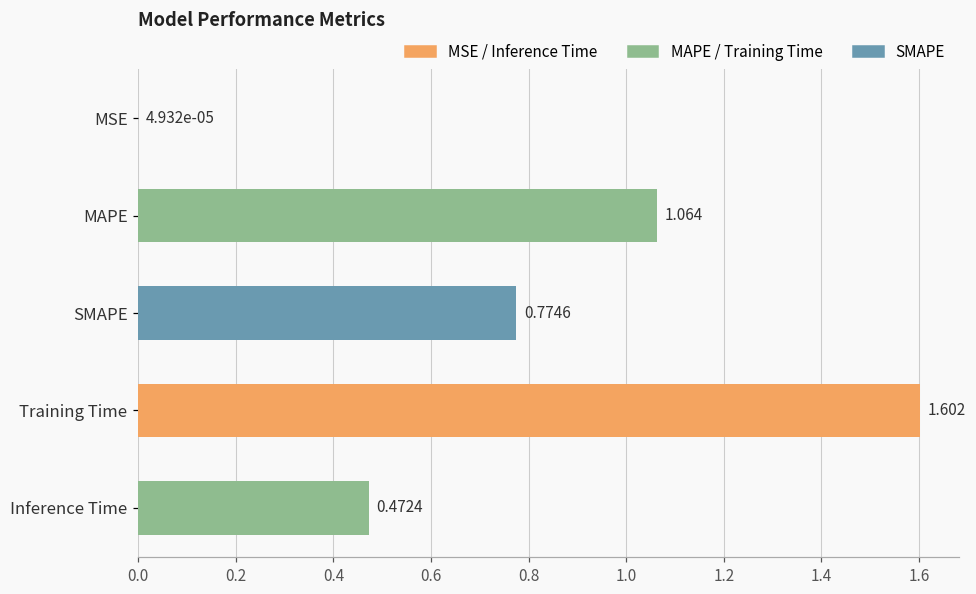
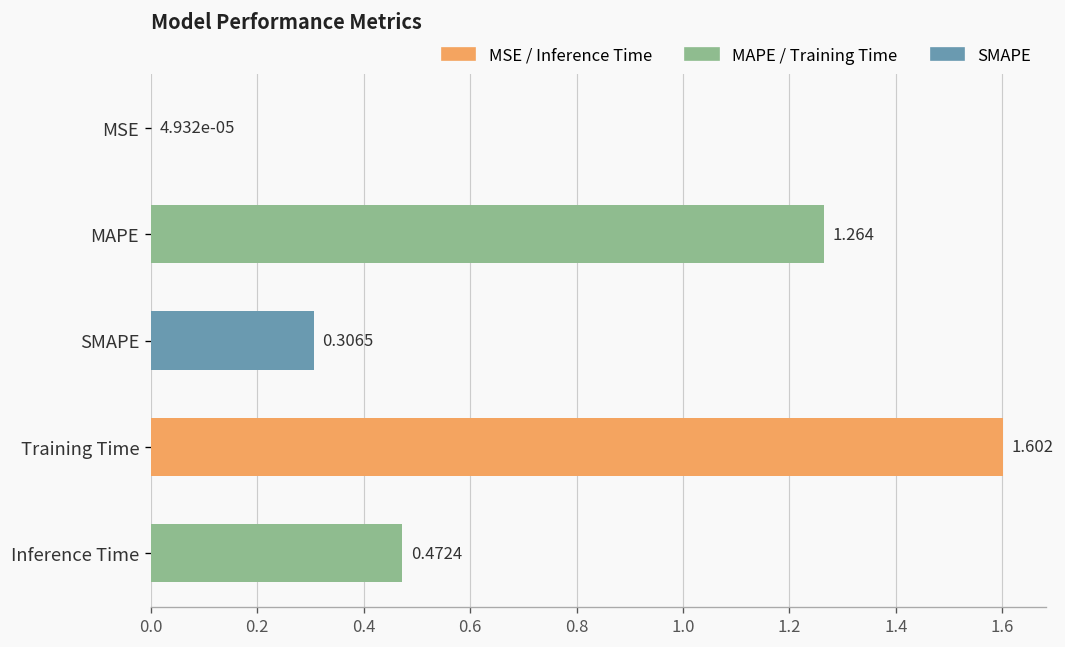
  {
    "MSE": "4.932e-05",
-   "MAPE": "1.064",
-   "SMAPE": "0.7746",
+   "MAPE": "1.264",
+   "SMAPE": "0.3065",
    "Training Time": "1.602",
    "Inference Time": "0.4724"
  }
